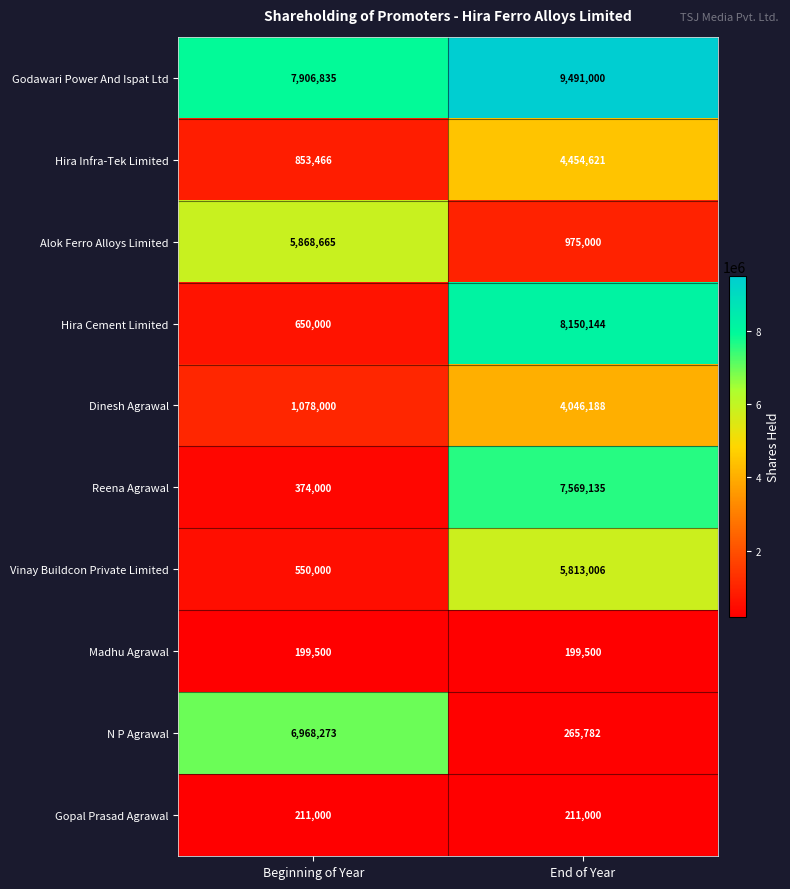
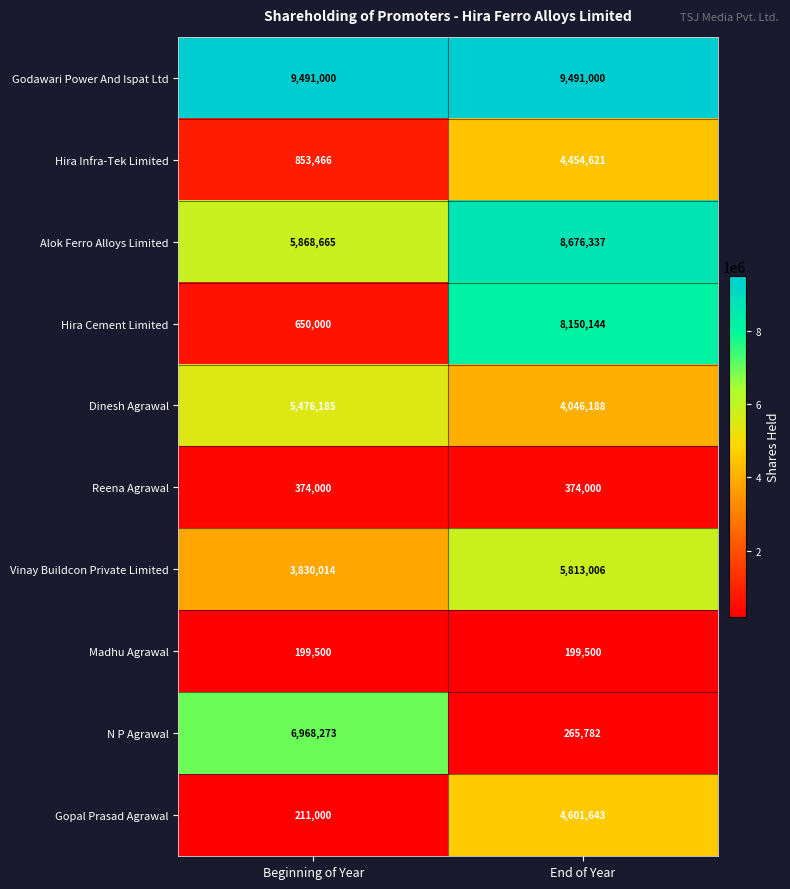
  {
    "Godawari Power And Ispat Ltd": {
-     "Beginning of Year": "7,906,835",
+     "Beginning of Year": "9,491,000",
      "End of Year": "9,491,000"
    },
    "Hira Infra-Tek Limited": {
      "Beginning of Year": "853,466",
      "End of Year": "4,454,621"
    },
    "Alok Ferro Alloys Limited": {
      "Beginning of Year": "5,868,665",
-     "End of Year": "975,000"
+     "End of Year": "8,676,337"
    },
    "Hira Cement Limited": {
      "Beginning of Year": "650,000",
      "End of Year": "8,150,144"
    },
    "Dinesh Agrawal": {
-     "Beginning of Year": "1,078,000",
+     "Beginning of Year": "5,476,185",
      "End of Year": "4,046,188"
    },
    "Reena Agrawal": {
      "Beginning of Year": "374,000",
-     "End of Year": "7,569,135"
+     "End of Year": "374,000"
    },
    "Vinay Buildcon Private Limited": {
-     "Beginning of Year": "550,000",
+     "Beginning of Year": "3,830,014",
      "End of Year": "5,813,006"
    },
    "Madhu Agrawal": {
      "Beginning of Year": "199,500",
      "End of Year": "199,500"
    },
    "N P Agrawal": {
      "Beginning of Year": "6,968,273",
      "End of Year": "265,782"
    },
    "Gopal Prasad Agrawal": {
      "Beginning of Year": "211,000",
-     "End of Year": "211,000"
+     "End of Year": "4,601,643"
    }
  }
